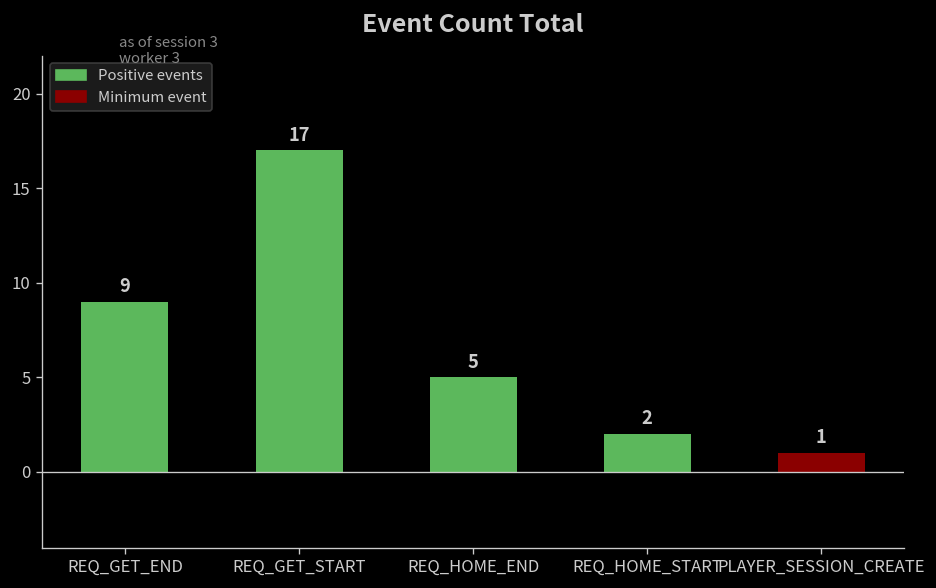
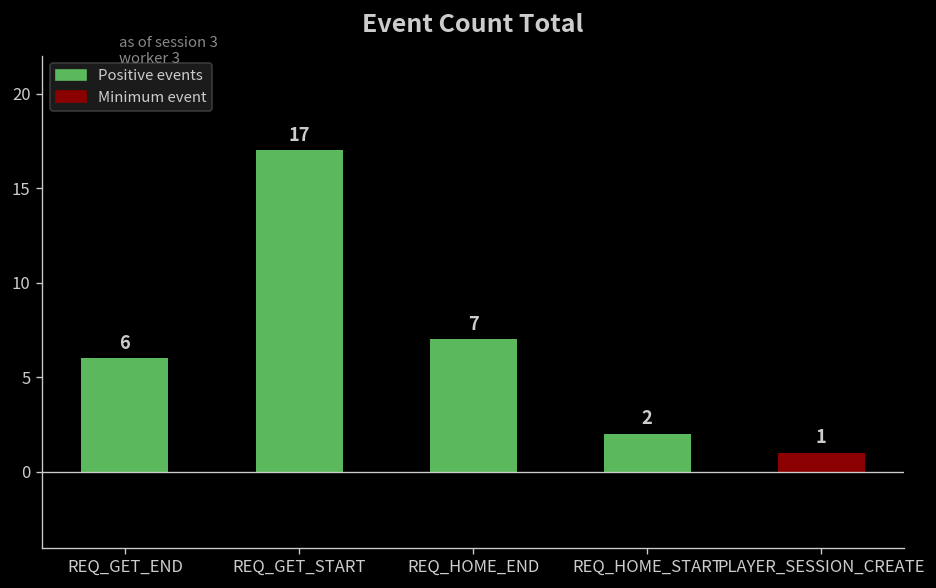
  {
-   "REQ_GET_END": 9,
+   "REQ_GET_END": 6,
    "REQ_GET_START": 17,
-   "REQ_HOME_END": 5,
+   "REQ_HOME_END": 7,
    "REQ_HOME_START": 2,
    "PLAYER_SESSION_CREATE": 1
  }
